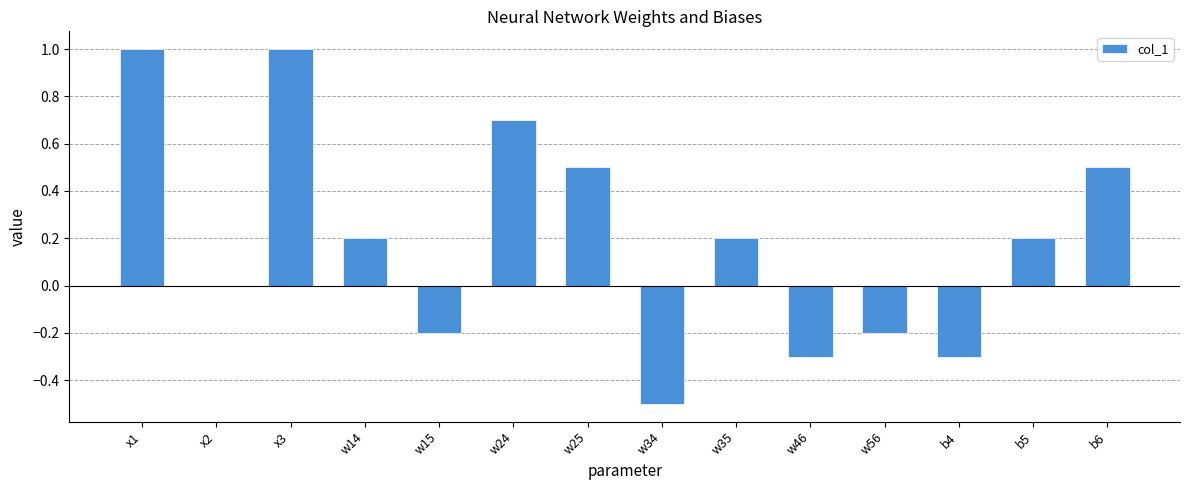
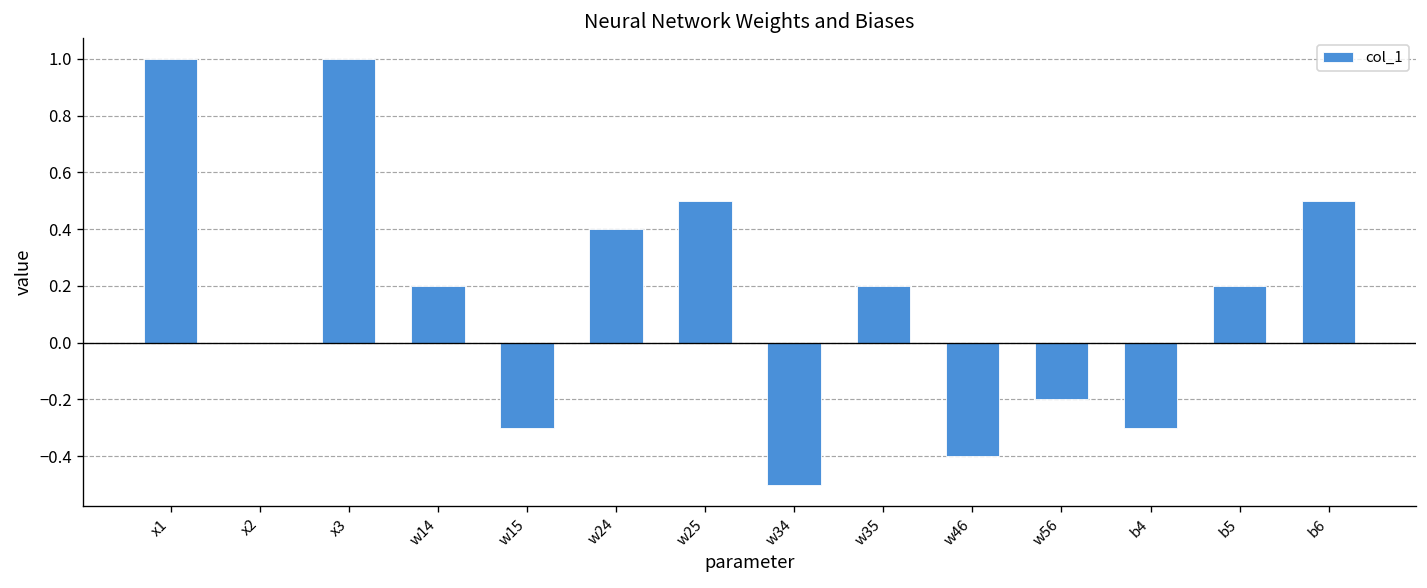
  {
    "x1": 1.0,
    "x2": 0.0,
    "x3": 1.0,
    "w14": 0.2,
-   "w15": -0.2,
-   "w24": 0.7,
+   "w15": -0.3,
+   "w24": 0.4,
    "w25": 0.5,
    "w34": -0.5,
    "w35": 0.2,
-   "w46": -0.3,
+   "w46": -0.4,
    "w56": -0.2,
    "b4": -0.3,
    "b5": 0.2,
    "b6": 0.5
  }
